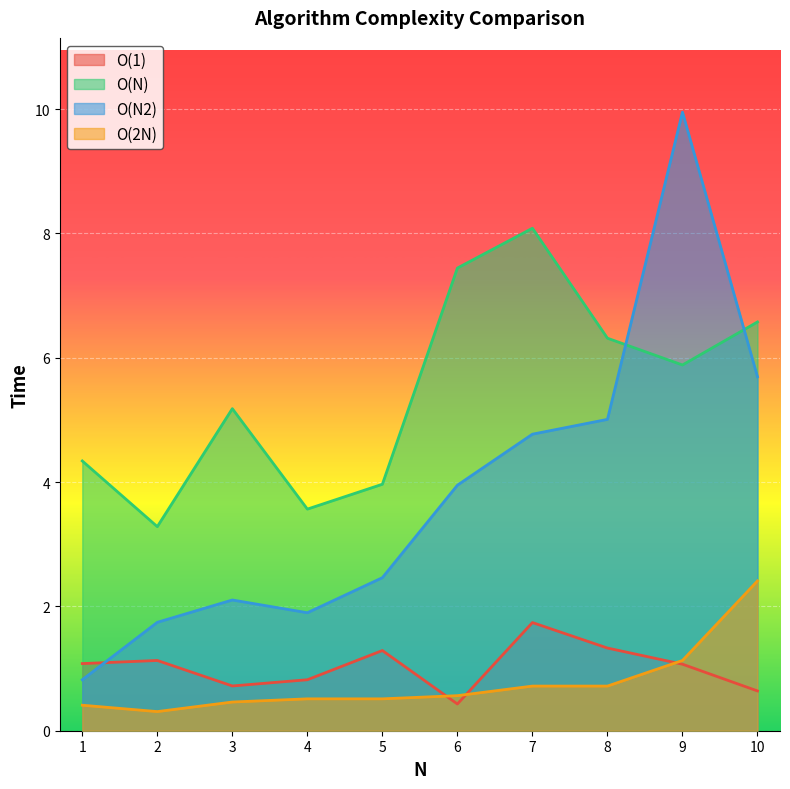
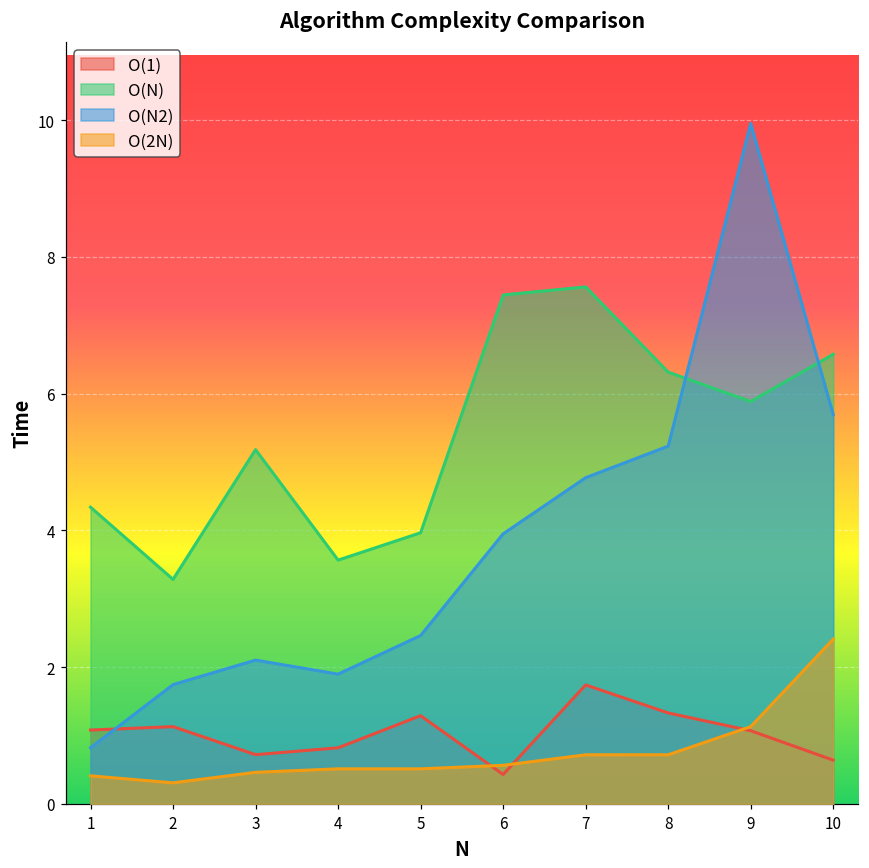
  {
    "O(1)": {
      "1": 1.1,
      "2": 1.1,
      "3": 0.7,
      "4": 0.8,
      "5": 1.3,
      "6": 0.4,
      "7": 1.7,
      "8": 1.3,
      "9": 1.1,
      "10": 0.6
    },
    "O(N)": {
      "1": 4.3,
      "2": 3.3,
      "3": 5.2,
      "4": 3.6,
      "5": 4.0,
      "6": 7.4,
-     "7": 8.1,
+     "7": 7.6,
      "8": 6.3,
      "9": 5.9,
      "10": 6.6
    },
    "O(N2)": {
      "1": 0.8,
      "2": 1.7,
      "3": 2.1,
      "4": 1.9,
      "5": 2.5,
      "6": 3.9,
      "7": 4.8,
-     "8": 5.0,
+     "8": 5.2,
      "9": 10.0,
      "10": 5.7
    },
    "O(2N)": {
      "1": 0.4,
      "2": 0.3,
      "3": 0.5,
      "4": 0.5,
      "5": 0.5,
      "6": 0.6,
      "7": 0.7,
      "8": 0.7,
      "9": 1.1,
      "10": 2.4
    }
  }
